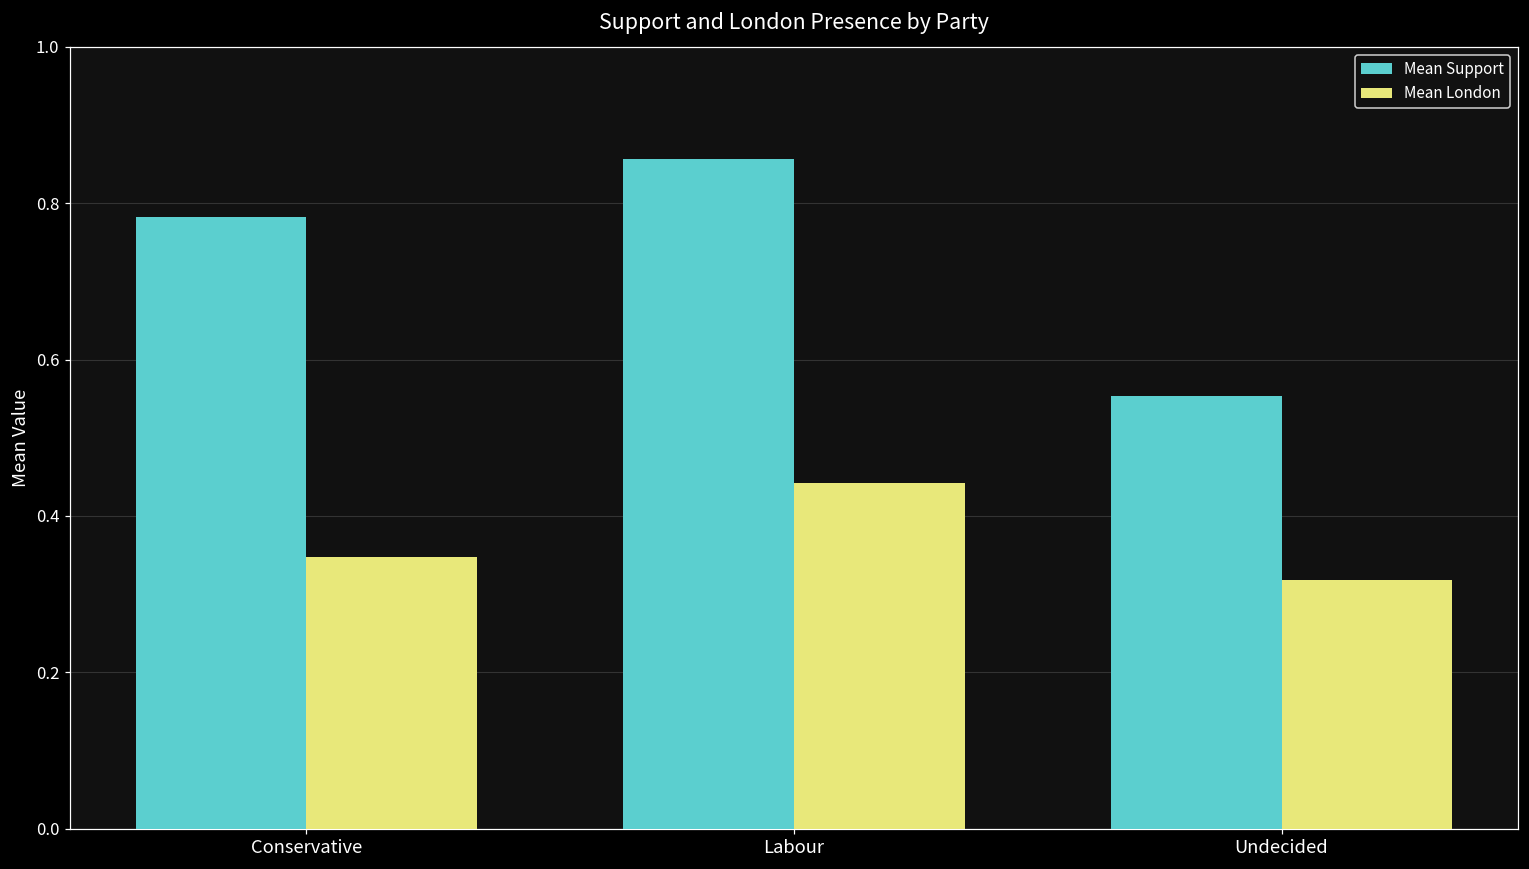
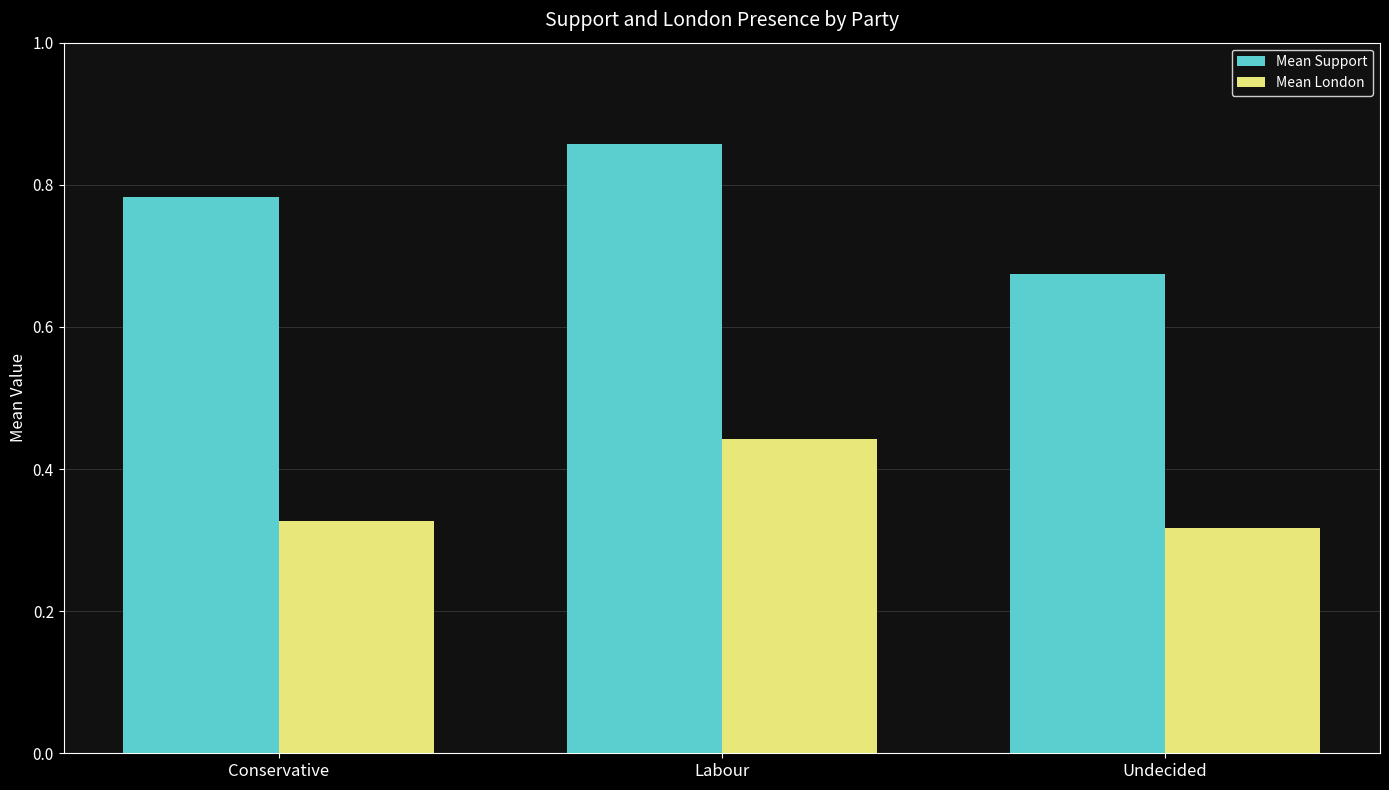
  {
    "Mean Support": {
      "Conservative": 0.78,
      "Labour": 0.86,
-     "Undecided": 0.55
+     "Undecided": 0.67
    },
    "Mean London": {
-     "Conservative": 0.35,
+     "Conservative": 0.33,
      "Labour": 0.44,
      "Undecided": 0.32
    }
  }
